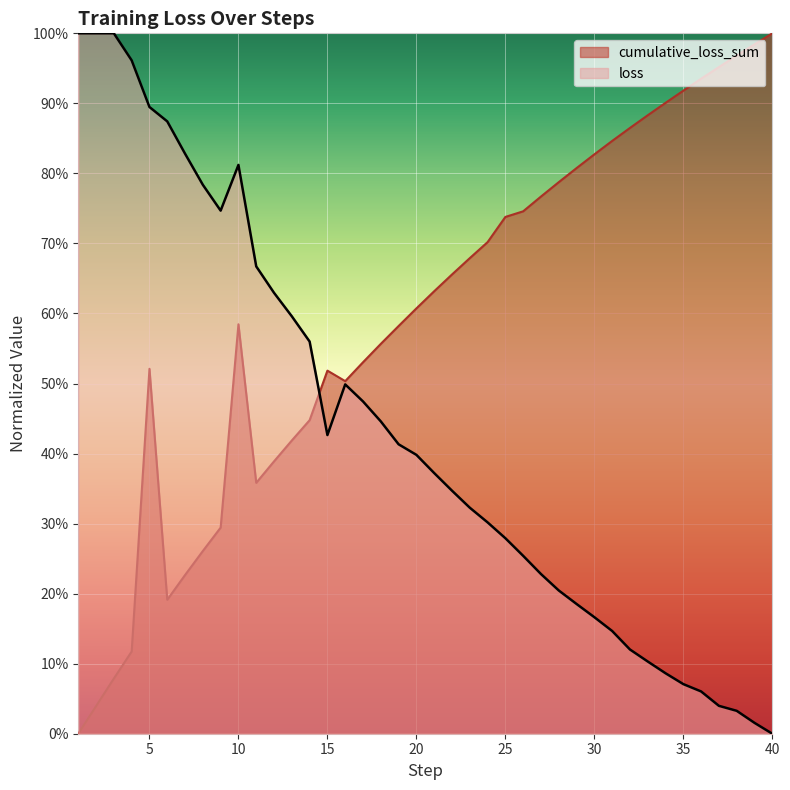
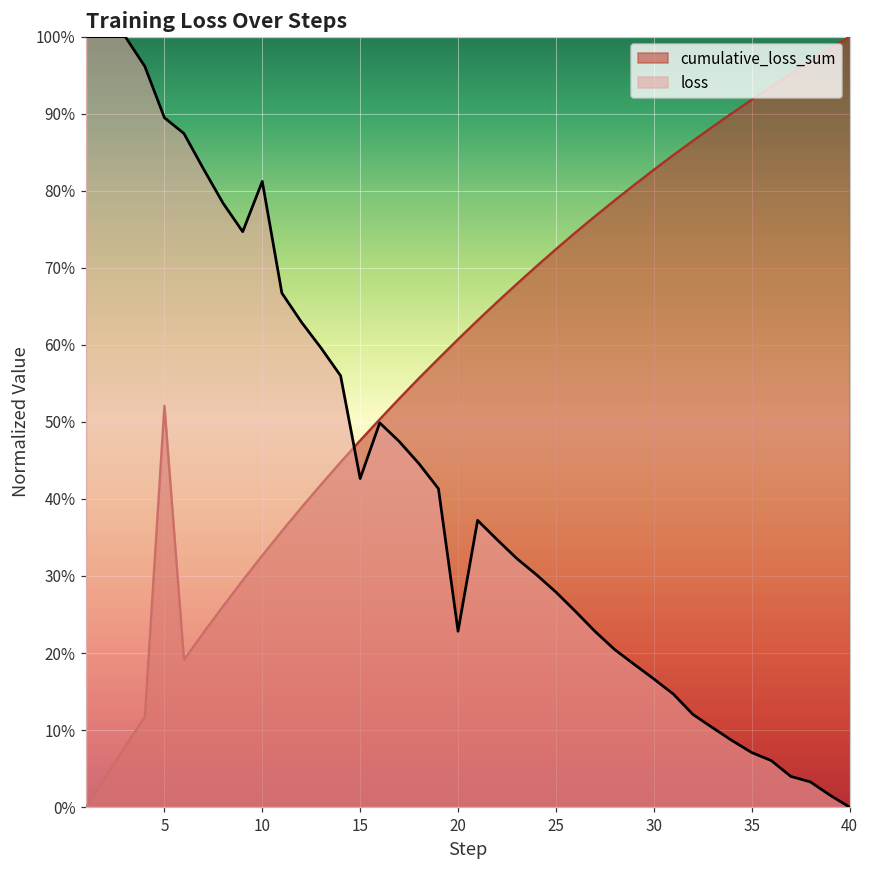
  {
    "cumulative_loss_sum": {
      "5": "52%",
-     "10": "58%",
-     "15": "52%",
+     "10": "33%",
+     "15": "48%",
      "20": "61%",
-     "25": "74%",
+     "25": "72%",
      "30": "83%",
      "35": "92%",
      "40": "100%"
    },
    "loss": {
      "5": "89%",
      "10": "81%",
      "15": "43%",
-     "20": "40%",
+     "20": "23%",
      "25": "28%",
      "30": "17%",
      "35": "7%",
      "40": "0%"
    }
  }
